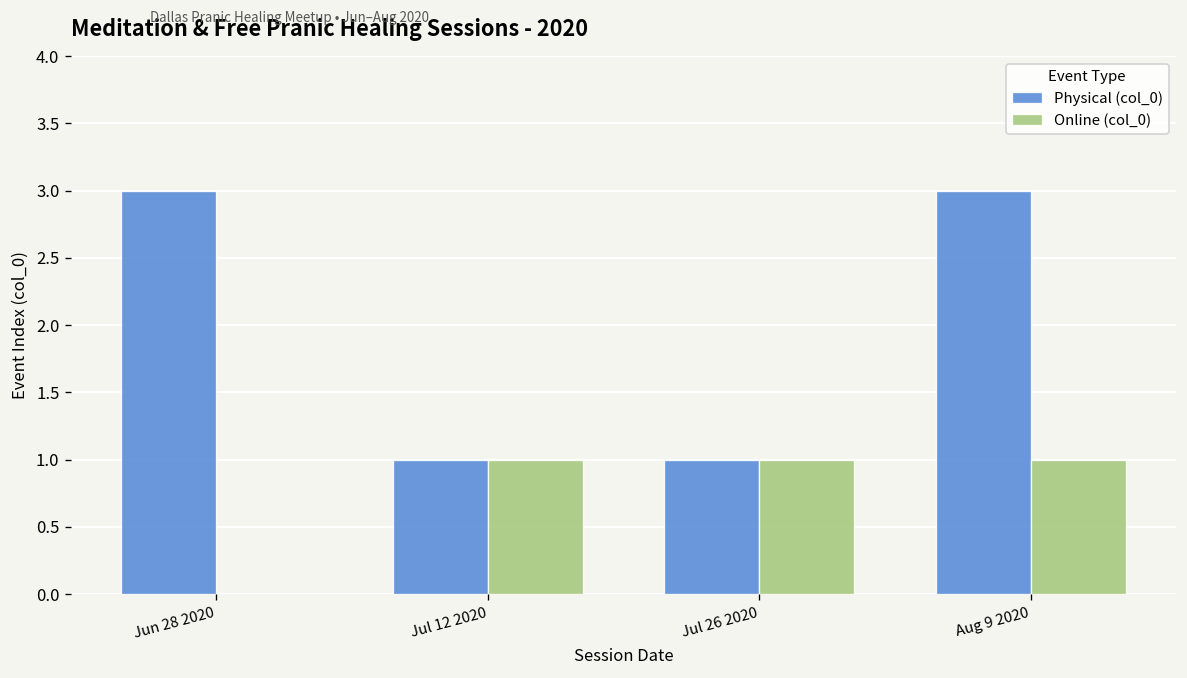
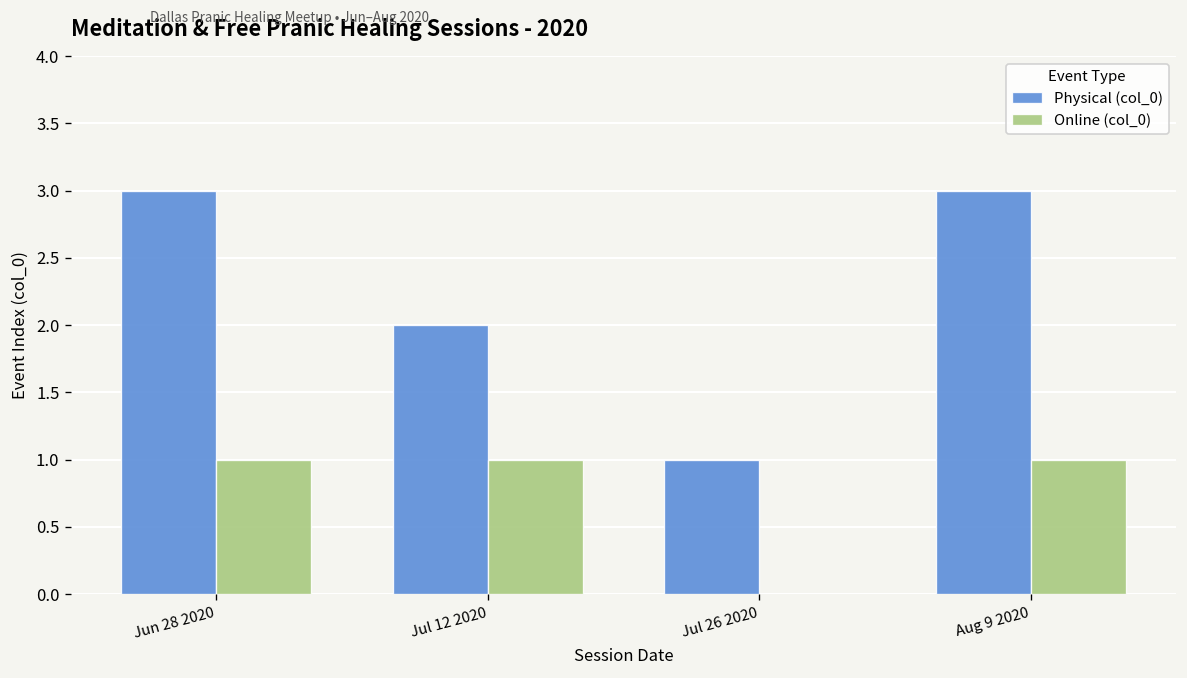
  {
    "Physical (col_0)": {
      "Jun 28 2020": 3,
-     "Jul 12 2020": 1,
+     "Jul 12 2020": 2,
      "Jul 26 2020": 1,
      "Aug 9 2020": 3
    },
    "Online (col_0)": {
-     "Jun 28 2020": 0,
+     "Jun 28 2020": 1,
      "Jul 12 2020": 1,
-     "Jul 26 2020": 1,
+     "Jul 26 2020": 0,
      "Aug 9 2020": 1
    }
  }
